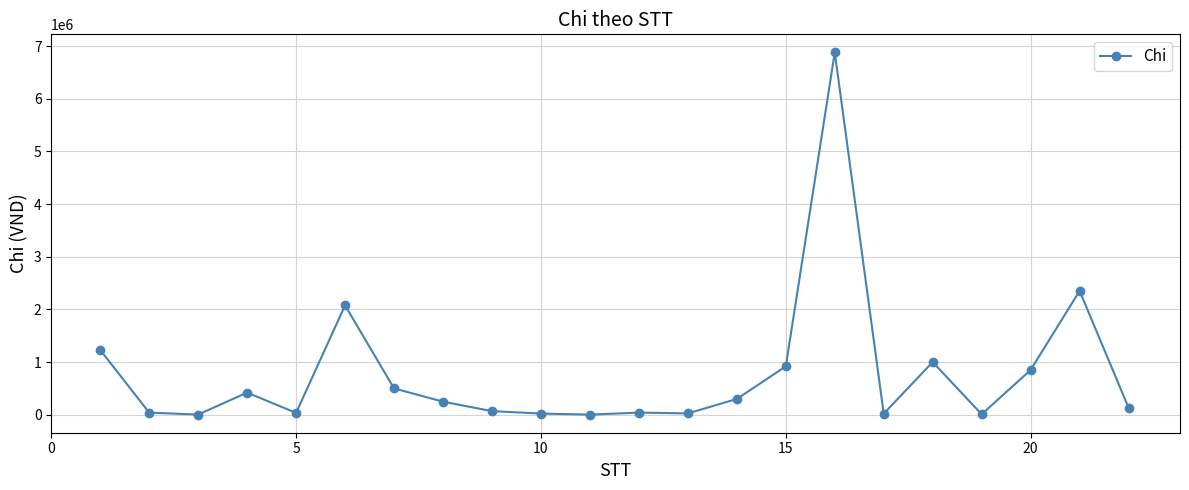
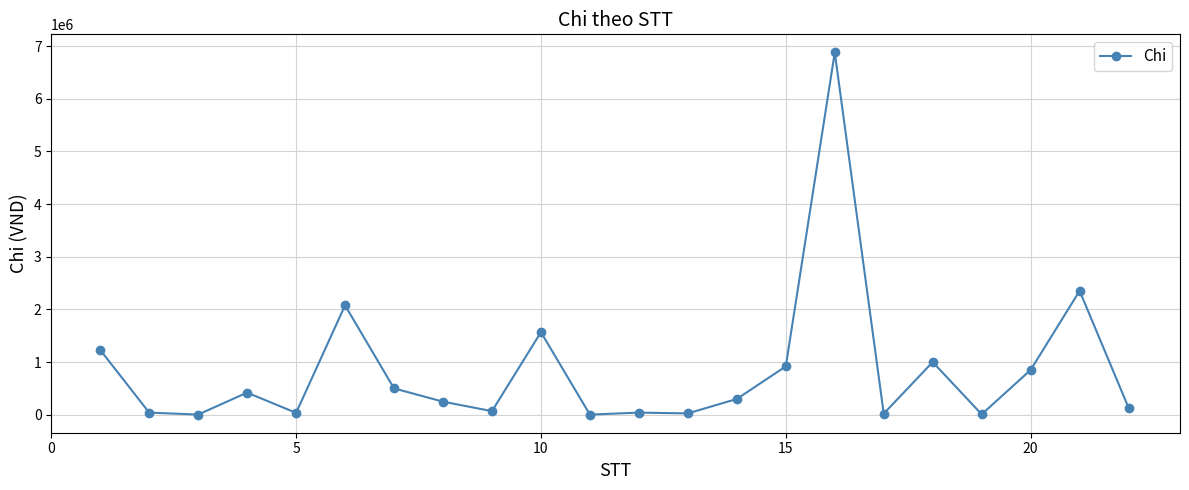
  {
    "5": 0,
-   "10": 0,
+   "10": 1600000,
    "15": 900000,
    "20": 900000
  }
